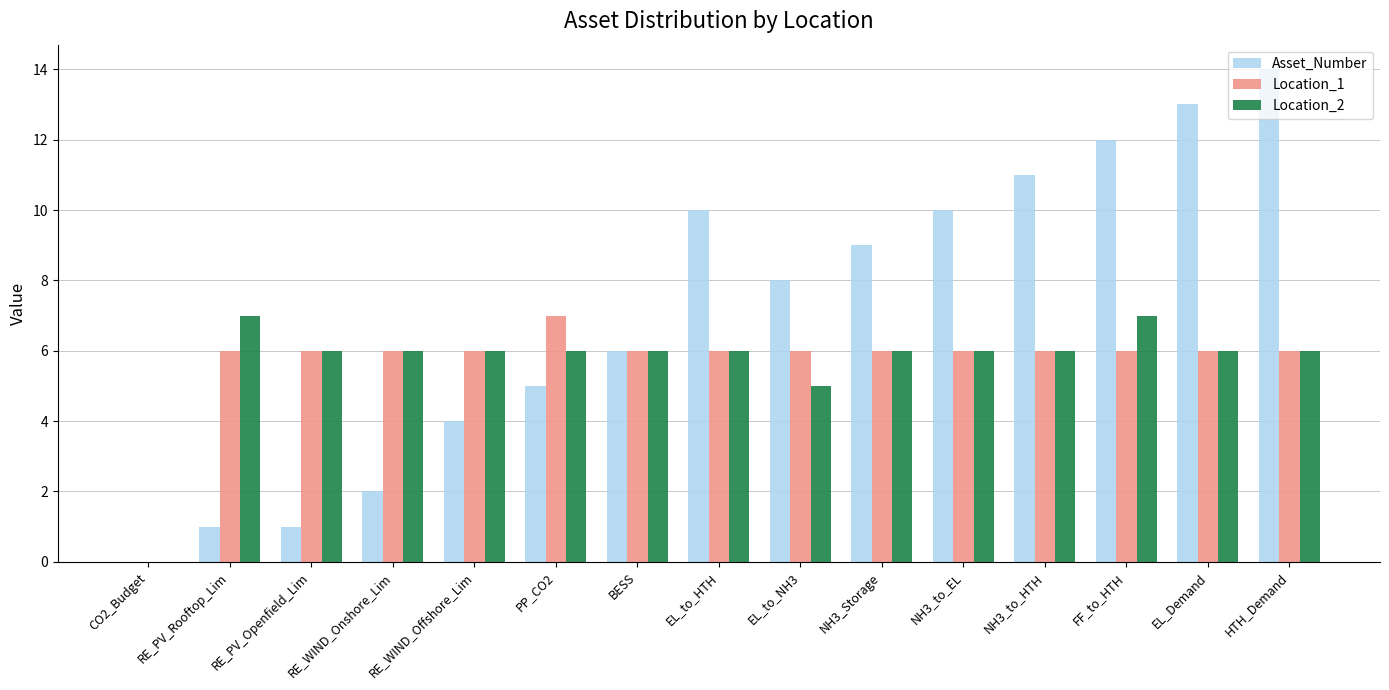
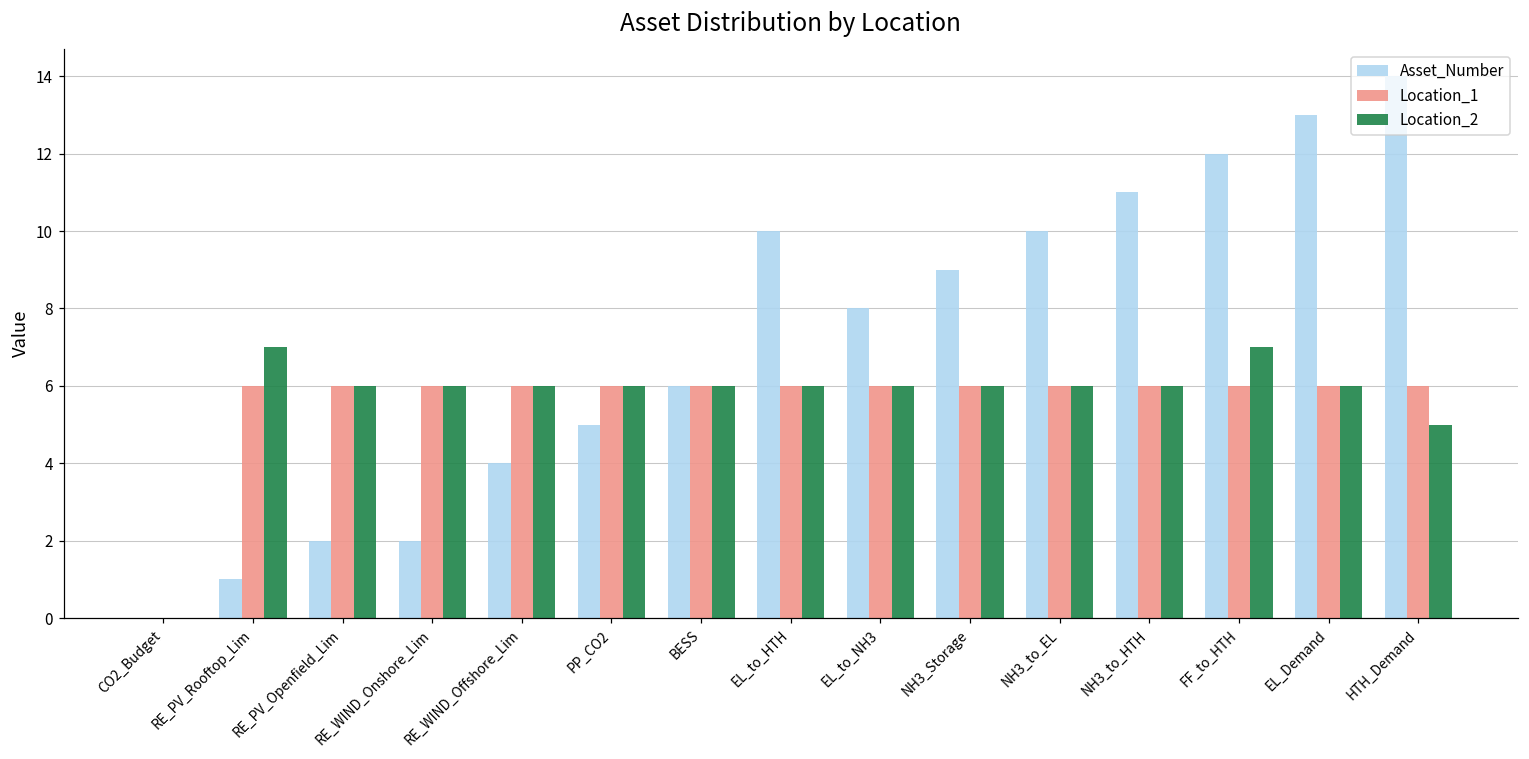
  {
    "Asset_Number": {
      "CO2_Budget": 0,
      "RE_PV_Rooftop_Lim": 1,
-     "RE_PV_Openfield_Lim": 1,
+     "RE_PV_Openfield_Lim": 2,
      "RE_WIND_Onshore_Lim": 2,
      "RE_WIND_Offshore_Lim": 4,
      "PP_CO2": 5,
      "BESS": 6,
      "EL_to_HTH": 10,
      "EL_to_NH3": 8,
      "NH3_Storage": 9,
      "NH3_to_EL": 10,
      "NH3_to_HTH": 11,
      "FF_to_HTH": 12,
      "EL_Demand": 13
    },
    "Location_1": {
      "CO2_Budget": 0,
      "RE_PV_Rooftop_Lim": 6,
      "RE_PV_Openfield_Lim": 6,
      "RE_WIND_Onshore_Lim": 6,
      "RE_WIND_Offshore_Lim": 6,
-     "PP_CO2": 7,
+     "PP_CO2": 6,
      "BESS": 6,
      "EL_to_HTH": 6,
      "EL_to_NH3": 6,
      "NH3_Storage": 6,
      "NH3_to_EL": 6,
      "NH3_to_HTH": 6,
      "FF_to_HTH": 6,
      "EL_Demand": 6,
      "HTH_Demand": 6
    },
    "Location_2": {
      "CO2_Budget": 0,
      "RE_PV_Rooftop_Lim": 7,
      "RE_PV_Openfield_Lim": 6,
      "RE_WIND_Onshore_Lim": 6,
      "RE_WIND_Offshore_Lim": 6,
      "PP_CO2": 6,
      "BESS": 6,
      "EL_to_HTH": 6,
-     "EL_to_NH3": 5,
+     "EL_to_NH3": 6,
      "NH3_Storage": 6,
      "NH3_to_EL": 6,
      "NH3_to_HTH": 6,
      "FF_to_HTH": 7,
      "EL_Demand": 6,
-     "HTH_Demand": 6
+     "HTH_Demand": 5
    }
  }
